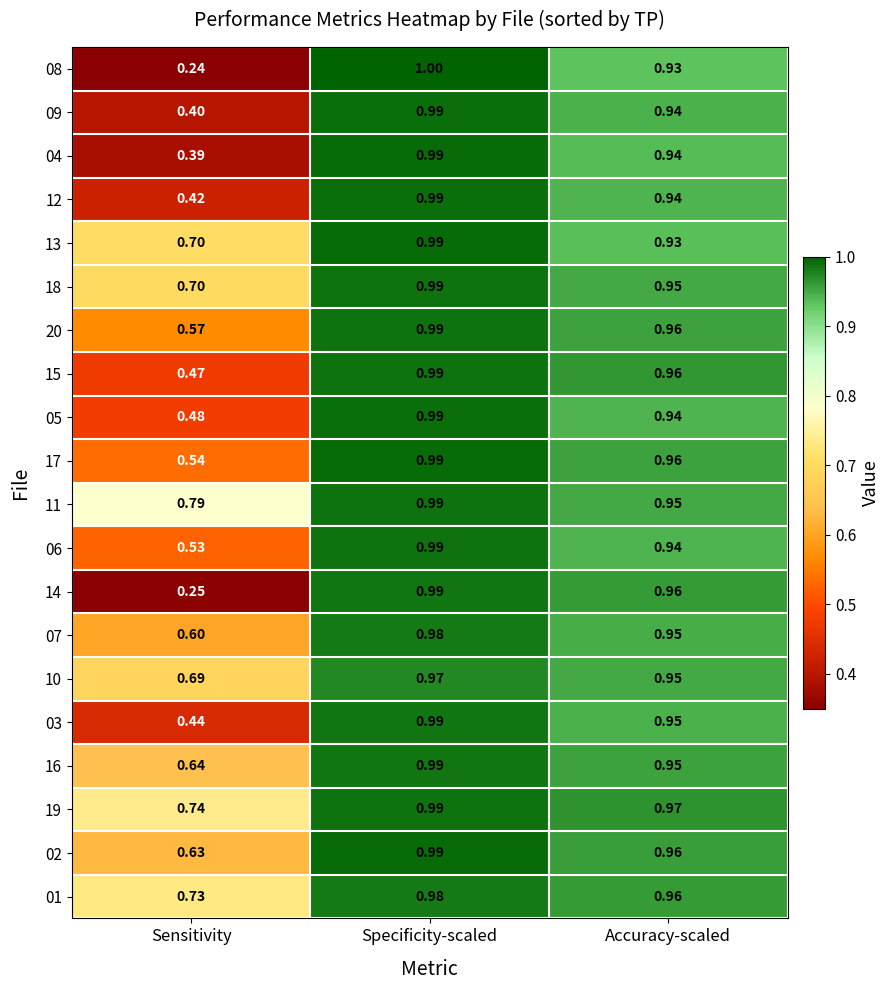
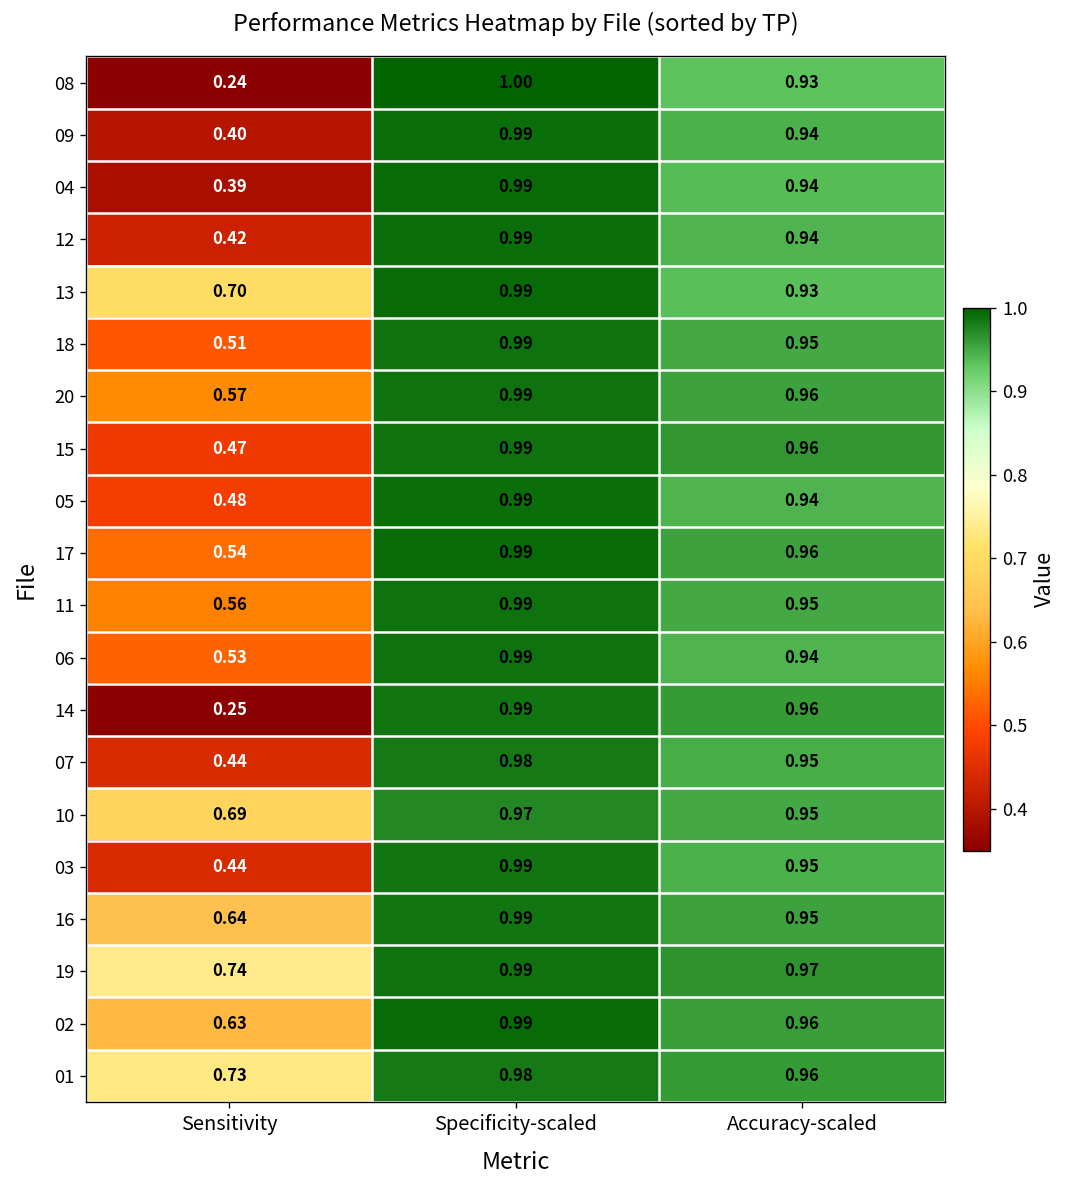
  {
    "08": {
      "Sensitivity": 0.24,
      "Specificity-scaled": 1.00,
      "Accuracy-scaled": 0.93
    },
    "09": {
      "Sensitivity": 0.40,
      "Specificity-scaled": 0.99,
      "Accuracy-scaled": 0.94
    },
    "04": {
      "Sensitivity": 0.39,
      "Specificity-scaled": 0.99,
      "Accuracy-scaled": 0.94
    },
    "12": {
      "Sensitivity": 0.42,
      "Specificity-scaled": 0.99,
      "Accuracy-scaled": 0.94
    },
    "13": {
      "Sensitivity": 0.70,
      "Specificity-scaled": 0.99,
      "Accuracy-scaled": 0.93
    },
    "18": {
-     "Sensitivity": 0.70,
+     "Sensitivity": 0.51,
      "Specificity-scaled": 0.99,
      "Accuracy-scaled": 0.95
    },
    "20": {
      "Sensitivity": 0.57,
      "Specificity-scaled": 0.99,
      "Accuracy-scaled": 0.96
    },
    "15": {
      "Sensitivity": 0.47,
      "Specificity-scaled": 0.99,
      "Accuracy-scaled": 0.96
    },
    "05": {
      "Sensitivity": 0.48,
      "Specificity-scaled": 0.99,
      "Accuracy-scaled": 0.94
    },
    "17": {
      "Sensitivity": 0.54,
      "Specificity-scaled": 0.99,
      "Accuracy-scaled": 0.96
    },
    "11": {
-     "Sensitivity": 0.79,
+     "Sensitivity": 0.56,
      "Specificity-scaled": 0.99,
      "Accuracy-scaled": 0.95
    },
    "06": {
      "Sensitivity": 0.53,
      "Specificity-scaled": 0.99,
      "Accuracy-scaled": 0.94
    },
    "14": {
      "Sensitivity": 0.25,
      "Specificity-scaled": 0.99,
      "Accuracy-scaled": 0.96
    },
    "07": {
-     "Sensitivity": 0.60,
+     "Sensitivity": 0.44,
      "Specificity-scaled": 0.98,
      "Accuracy-scaled": 0.95
    },
    "10": {
      "Sensitivity": 0.69,
      "Specificity-scaled": 0.97,
      "Accuracy-scaled": 0.95
    },
    "03": {
      "Sensitivity": 0.44,
      "Specificity-scaled": 0.99,
      "Accuracy-scaled": 0.95
    },
    "16": {
      "Sensitivity": 0.64,
      "Specificity-scaled": 0.99,
      "Accuracy-scaled": 0.95
    },
    "19": {
      "Sensitivity": 0.74,
      "Specificity-scaled": 0.99,
      "Accuracy-scaled": 0.97
    },
    "02": {
      "Sensitivity": 0.63,
      "Specificity-scaled": 0.99,
      "Accuracy-scaled": 0.96
    },
    "01": {
      "Sensitivity": 0.73,
      "Specificity-scaled": 0.98,
      "Accuracy-scaled": 0.96
    }
  }
